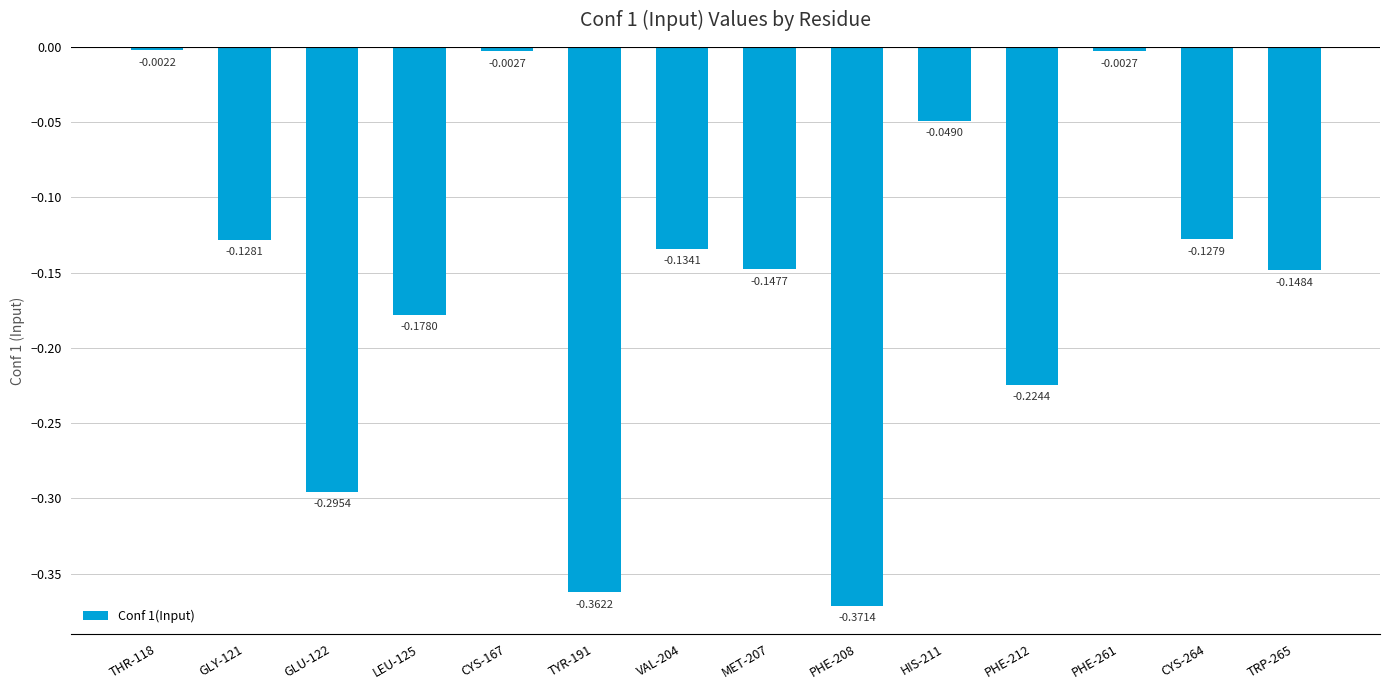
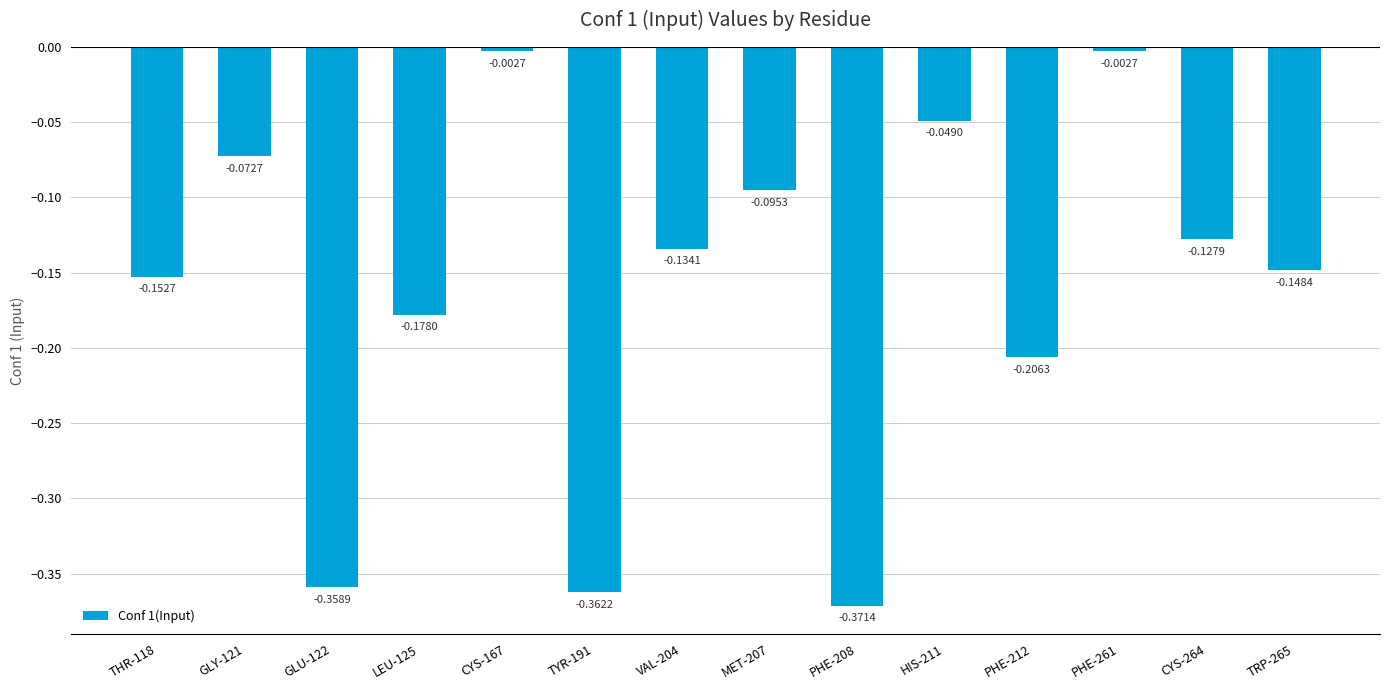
  {
-   "THR-118": -0.0022,
-   "GLY-121": -0.1281,
-   "GLU-122": -0.2954,
+   "THR-118": -0.1527,
+   "GLY-121": -0.0727,
+   "GLU-122": -0.3589,
    "LEU-125": -0.1780,
    "CYS-167": -0.0027,
    "TYR-191": -0.3622,
    "VAL-204": -0.1341,
-   "MET-207": -0.1477,
+   "MET-207": -0.0953,
    "PHE-208": -0.3714,
    "HIS-211": -0.0490,
-   "PHE-212": -0.2244,
+   "PHE-212": -0.2063,
    "PHE-261": -0.0027,
    "CYS-264": -0.1279,
    "TRP-265": -0.1484
  }
